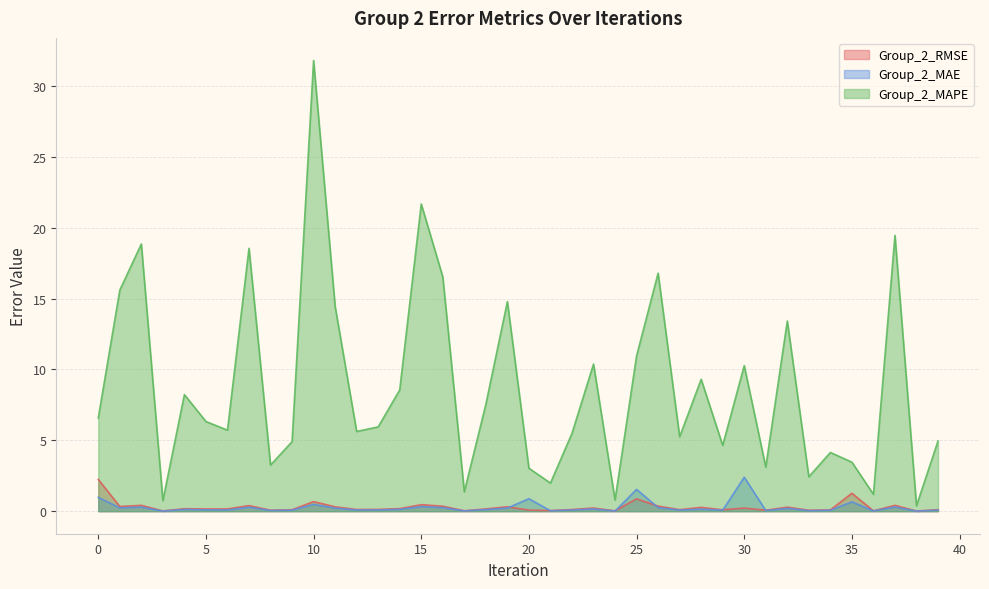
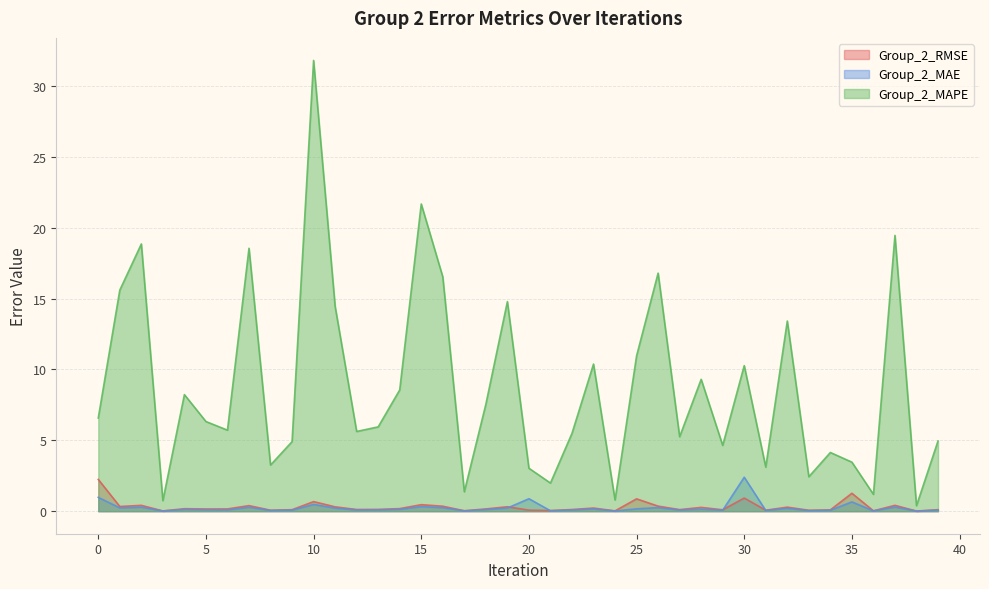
  {
    "Group_2_RMSE": {
      "0": 2.2,
      "10": 0.7,
      "20": 0.1,
      "25": 0.9,
-     "30": 0.2,
+     "30": 0.9,
      "35": 1.3
    },
    "Group_2_MAE": {
      "0": 1.0,
      "10": 0.5,
      "20": 0.9,
-     "25": 1.5,
+     "25": 0.2,
      "30": 2.4,
      "35": 0.7
    },
    "Group_2_MAPE": {
      "0": 6.6,
      "5": 6.3,
      "10": 31.8,
      "15": 21.7,
      "20": 3.0,
      "25": 11.0,
      "30": 10.3,
      "35": 3.5
    }
  }
